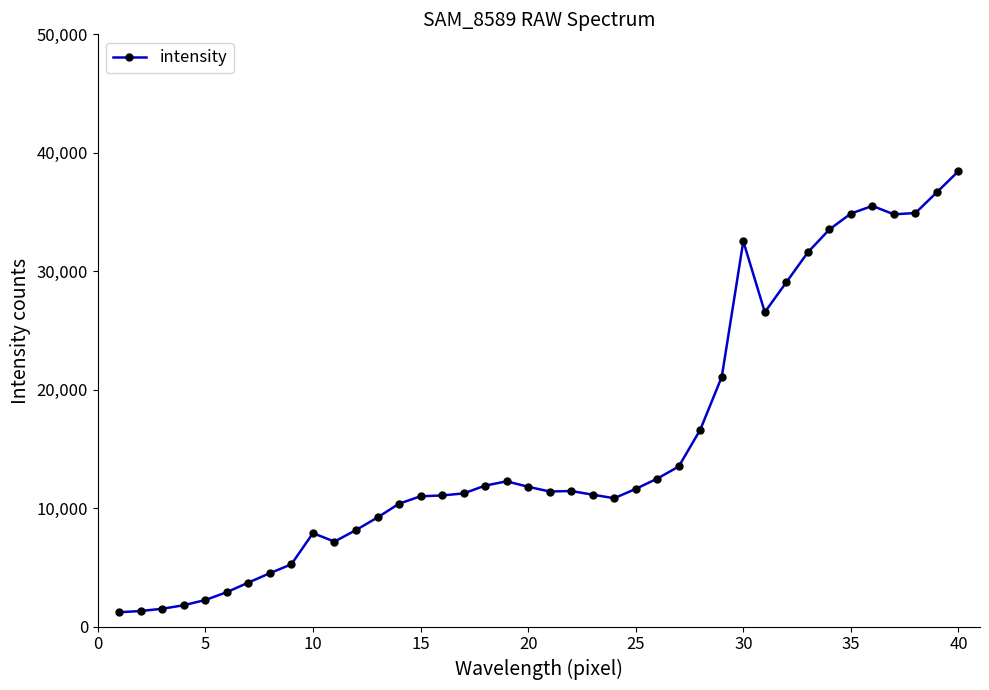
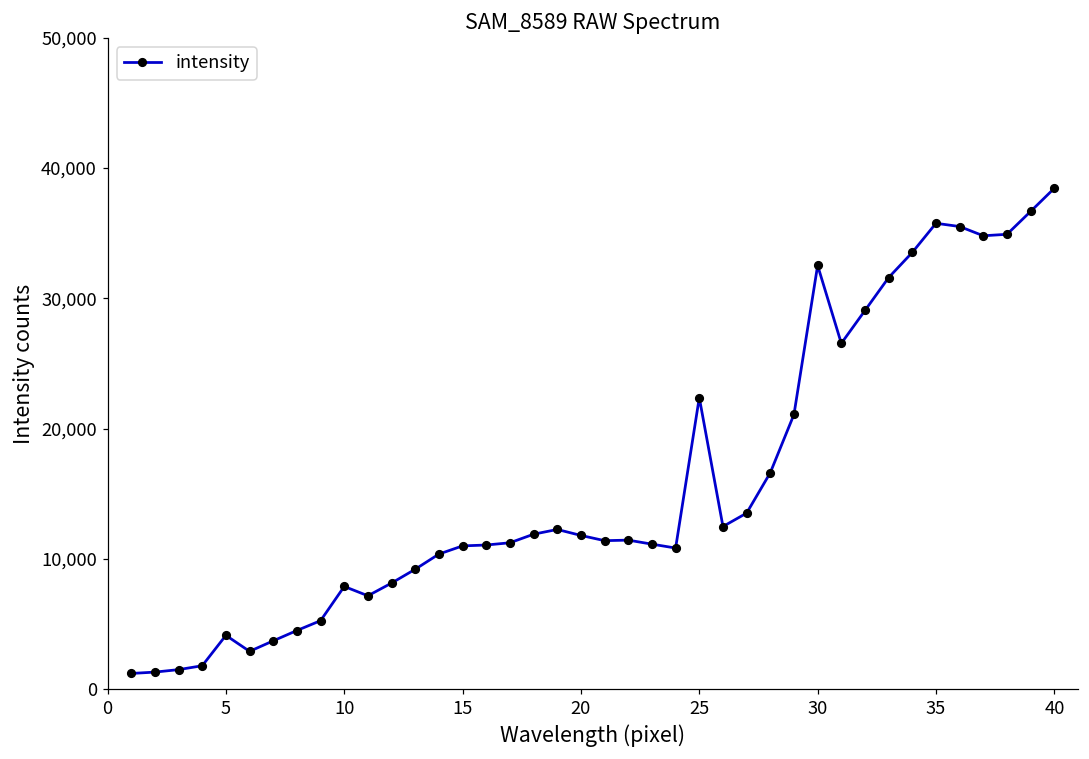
  {
-   "5": "2,200",
+   "5": "4,100",
    "10": "7,900",
    "15": "11,000",
    "20": "11,800",
-   "25": "11,600",
+   "25": "22,400",
    "30": "32,500",
-   "35": "34,900",
+   "35": "35,800",
    "40": "38,500"
  }
